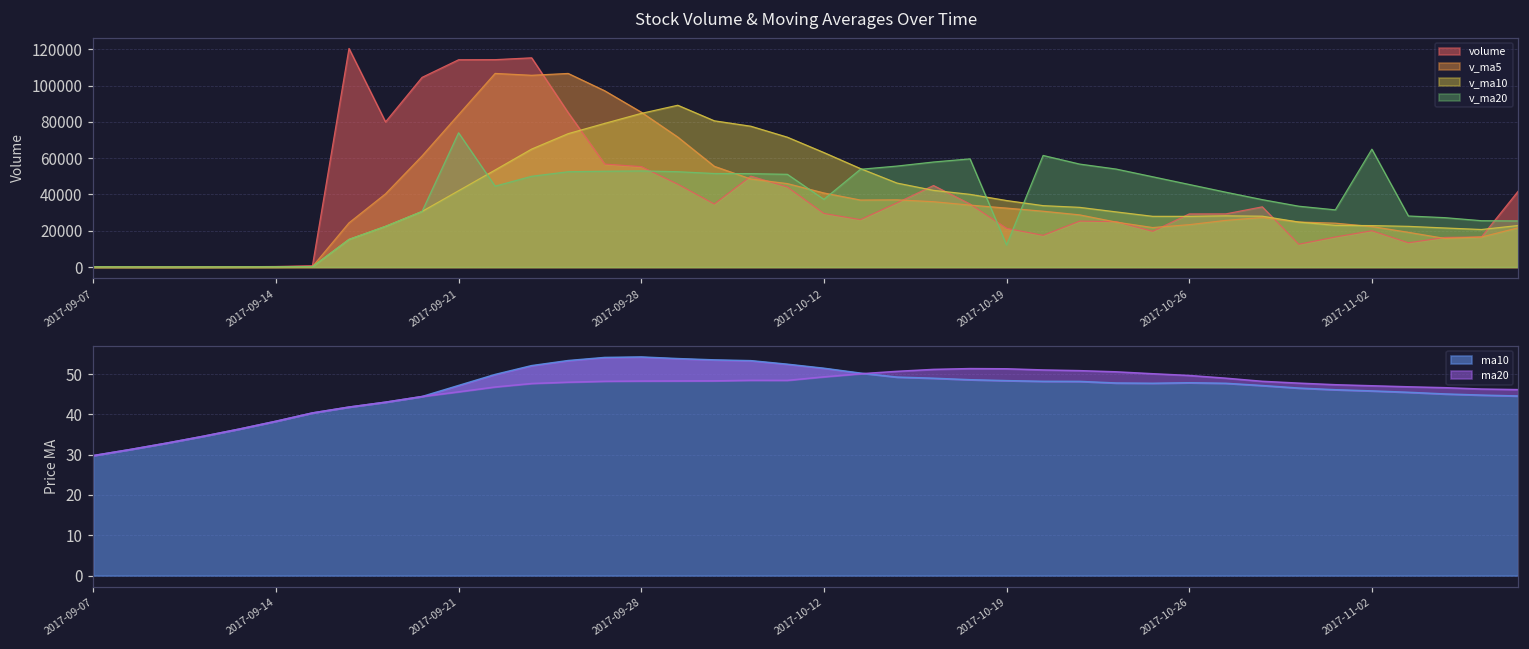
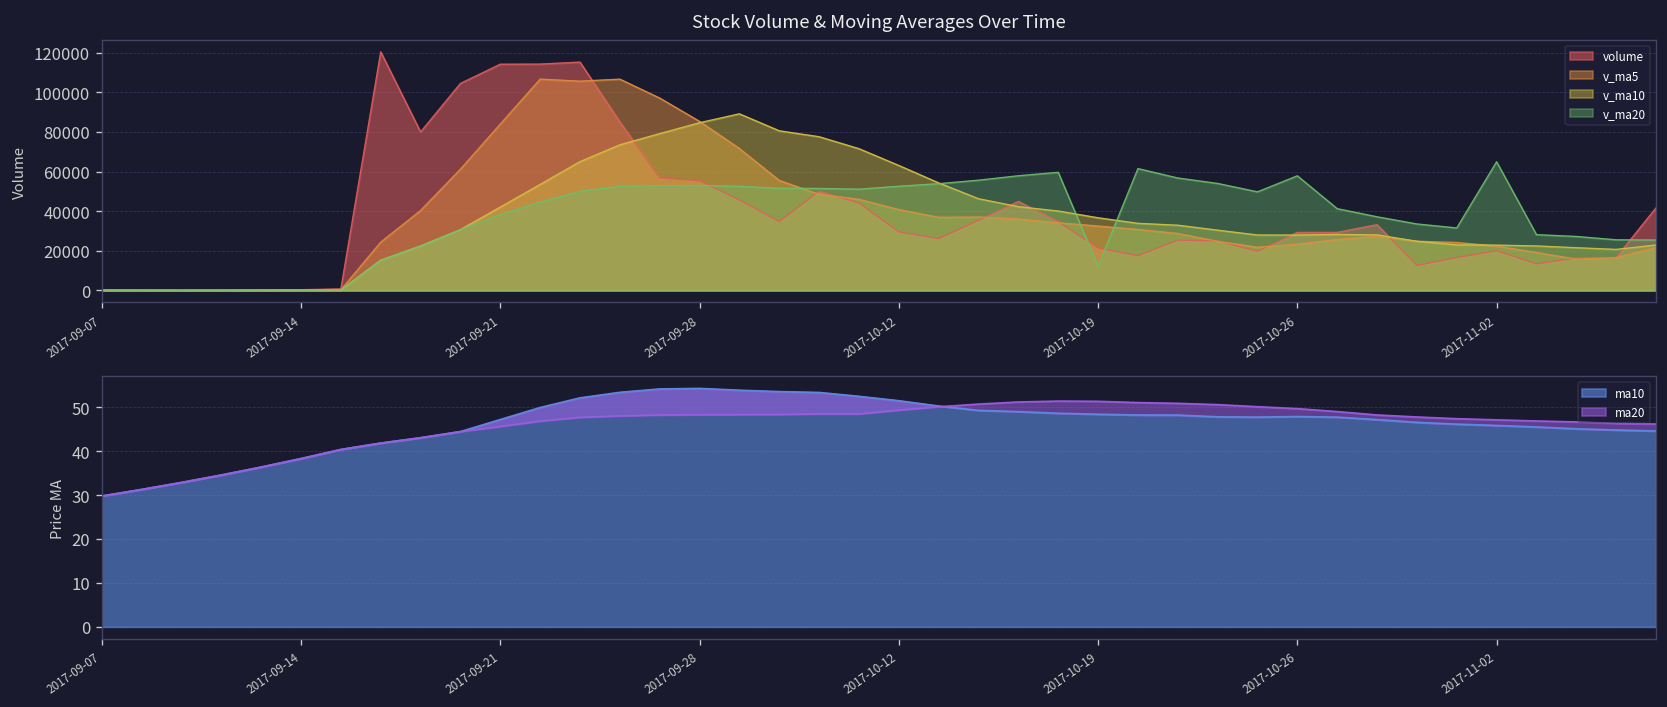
  {
    "Stock Volume & Moving Averages Over Time": {
      "v_ma20": {
-       "2017-09-21": 74000,
+       "2017-09-21": 38000,
        "2017-09-28": 53000,
-       "2017-10-12": 37000,
+       "2017-10-12": 53000,
        "2017-10-19": 12000,
-       "2017-10-26": 46000,
+       "2017-10-26": 58000,
        "2017-11-02": 65000
      }
    }
  }
